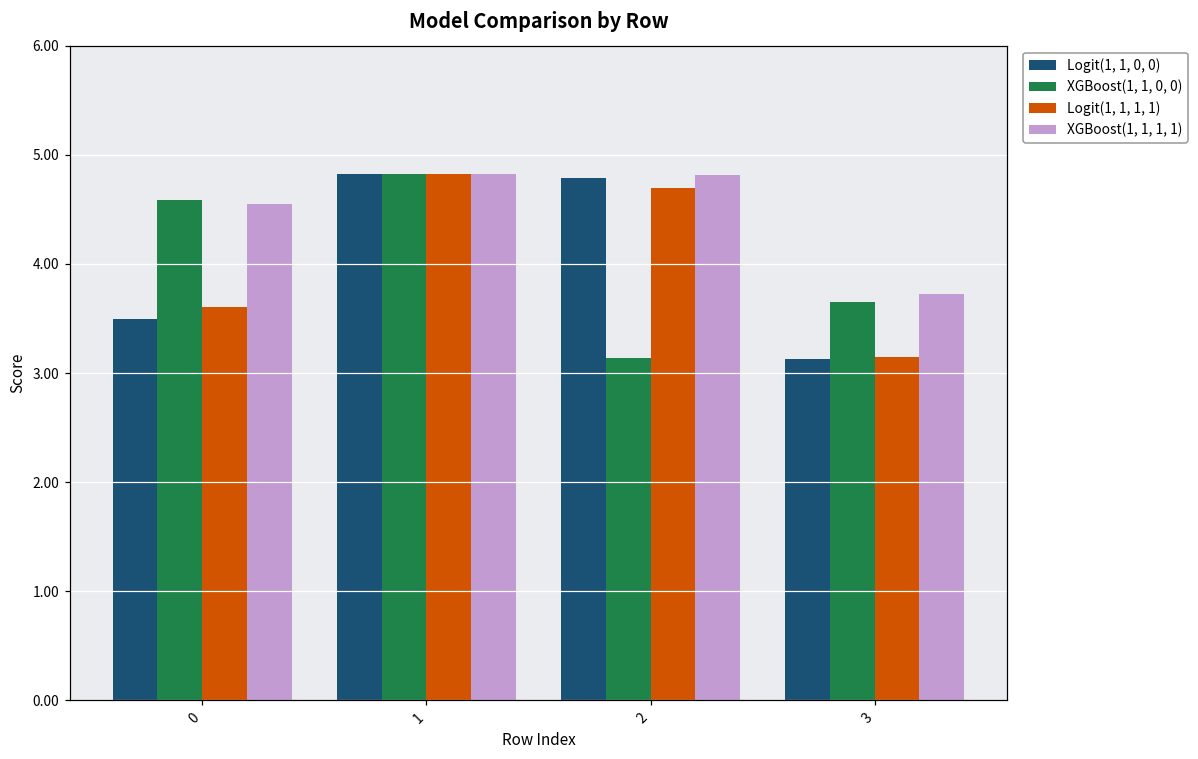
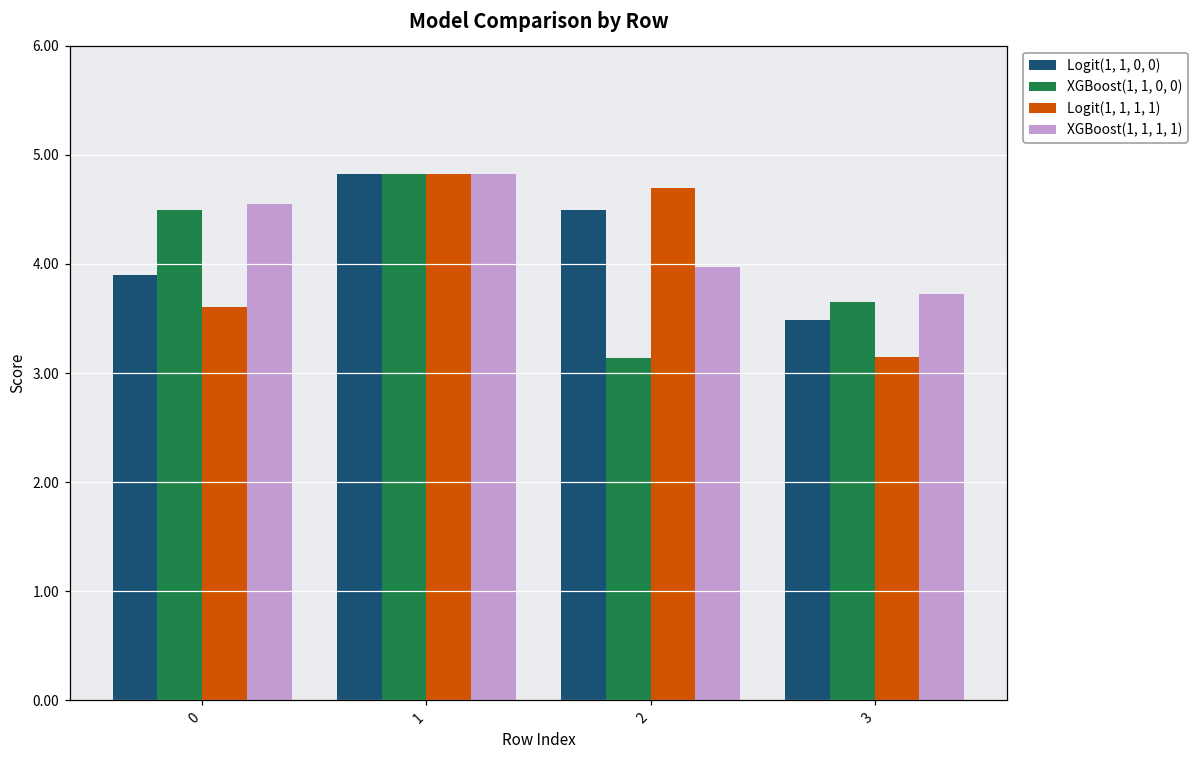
  {
    "Logit(1, 1, 0, 0)": {
-     "0": 3.5,
+     "0": 3.9,
      "1": 4.8,
-     "2": 4.8,
-     "3": 3.1
+     "2": 4.5,
+     "3": 3.5
    },
    "XGBoost(1, 1, 0, 0)": {
-     "0": 4.6,
+     "0": 4.5,
      "1": 4.8,
      "2": 3.1,
      "3": 3.6
    },
    "Logit(1, 1, 1, 1)": {
      "0": 3.6,
      "1": 4.8,
      "2": 4.7,
      "3": 3.1
    },
    "XGBoost(1, 1, 1, 1)": {
      "0": 4.6,
      "1": 4.8,
-     "2": 4.8,
+     "2": 4.0,
      "3": 3.7
    }
  }
